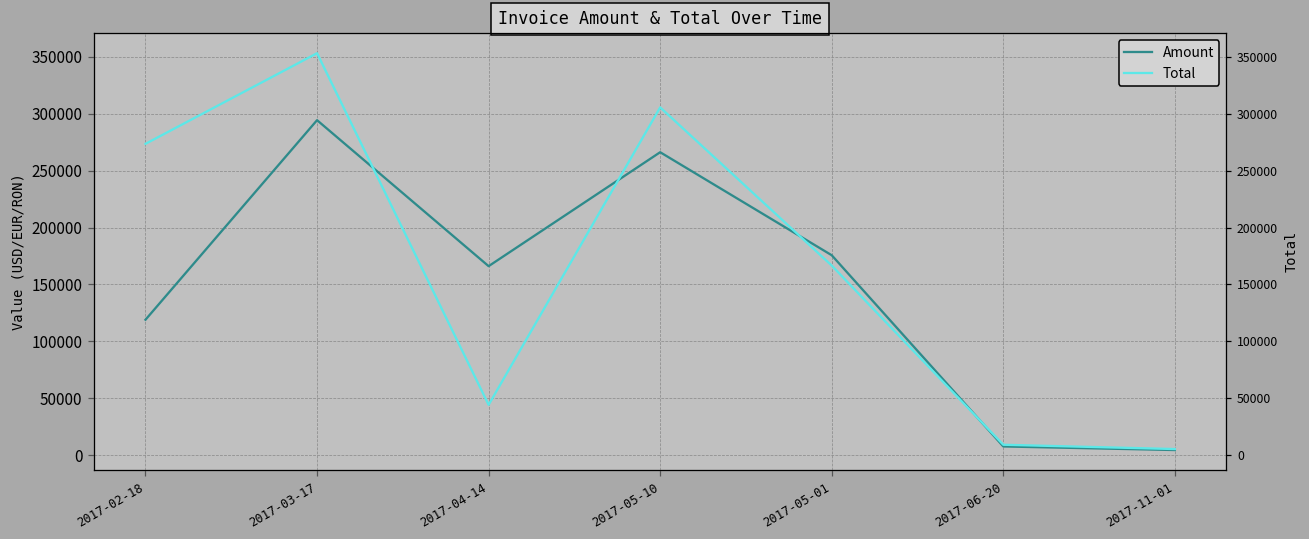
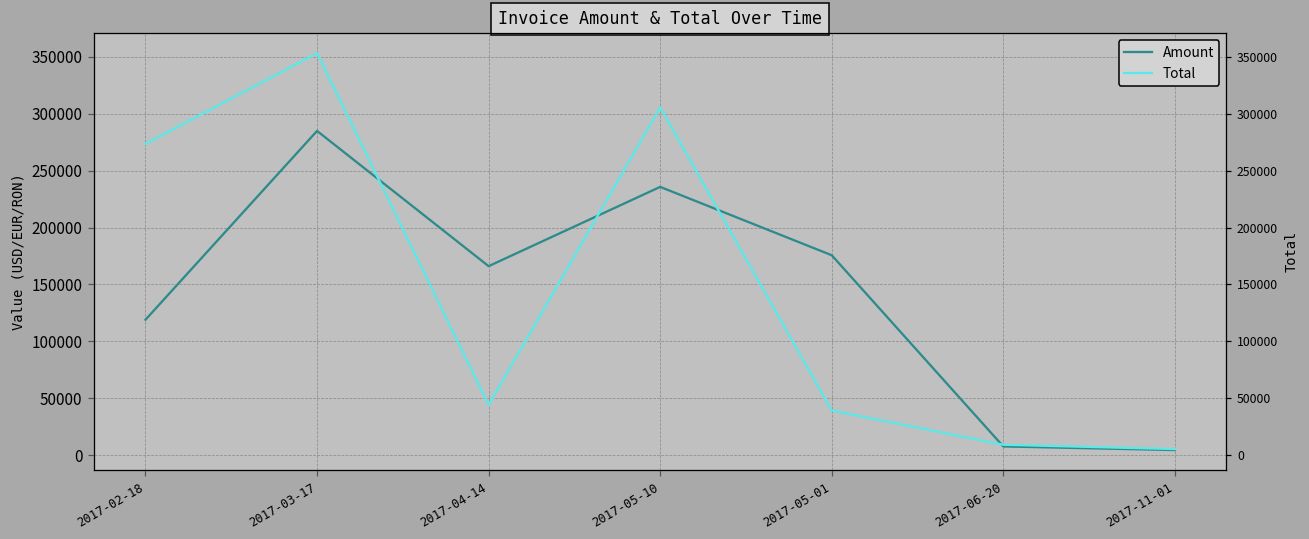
  {
    "Amount": {
      "2017-02-18": 119000,
-     "2017-03-17": 294000,
+     "2017-03-17": 285000,
      "2017-04-14": 166000,
-     "2017-05-10": 266000,
+     "2017-05-10": 236000,
      "2017-05-01": 176000
    },
    "Total": {
      "2017-02-18": 274000,
      "2017-03-17": 353000,
      "2017-04-14": 44000,
      "2017-05-10": 306000,
-     "2017-05-01": 167000
+     "2017-05-01": 39000
    }
  }
